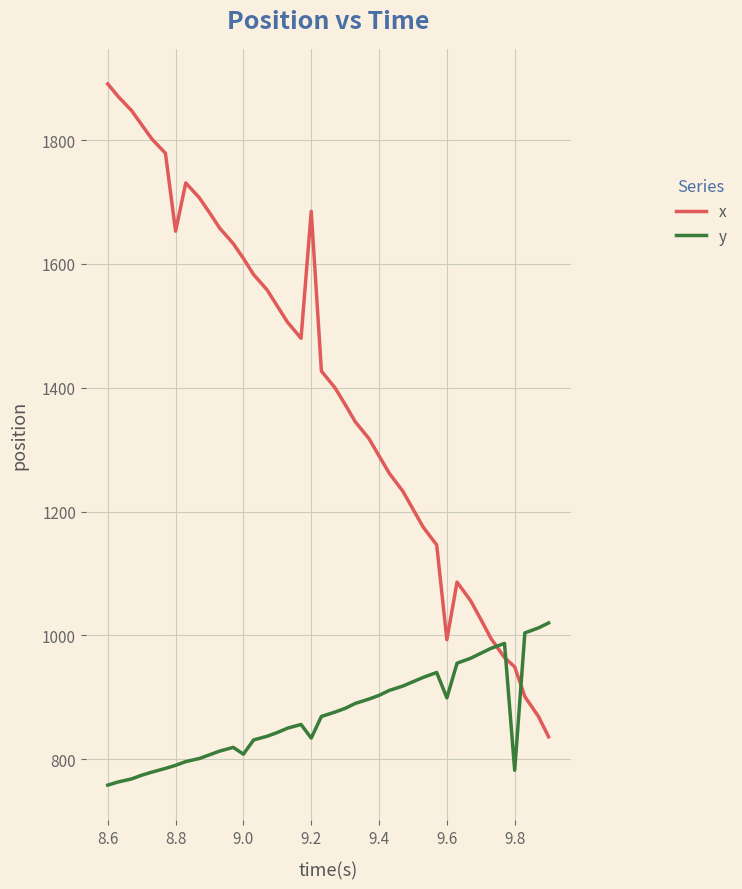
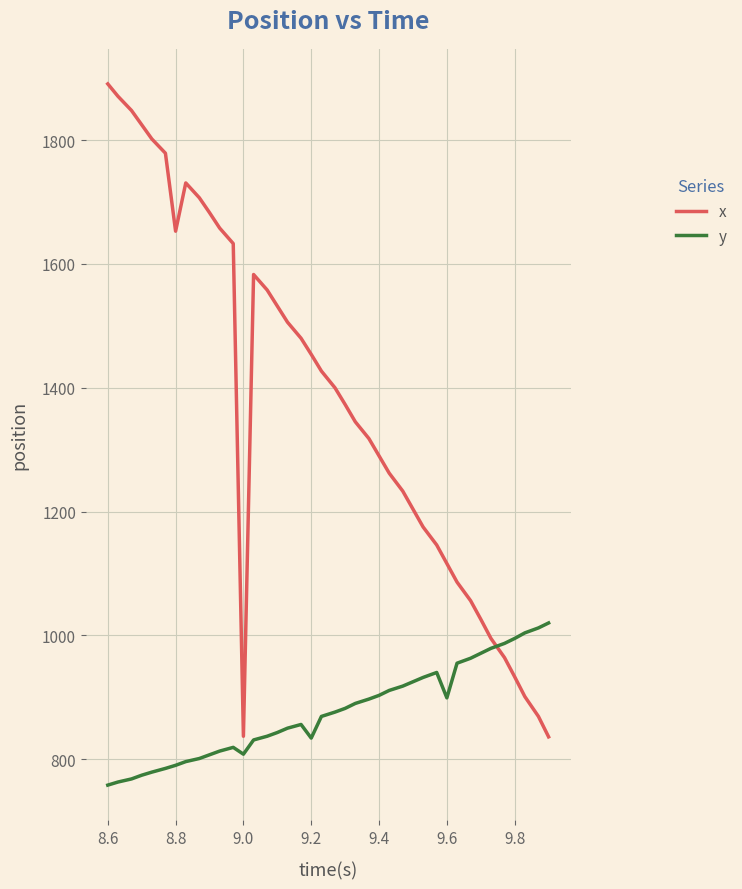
  {
    "x": {
      "8.6": 1890,
      "8.8": 1650,
-     "9.0": 1610,
-     "9.2": 1690,
+     "9.0": 840,
+     "9.2": 1450,
      "9.4": 1290,
-     "9.6": 990,
-     "9.8": 950
+     "9.6": 1120,
+     "9.8": 930
    },
    "y": {
      "8.6": 760,
      "8.8": 790,
      "9.0": 810,
      "9.2": 830,
      "9.4": 900,
      "9.6": 900,
-     "9.8": 780
+     "9.8": 1000
    }
  }
